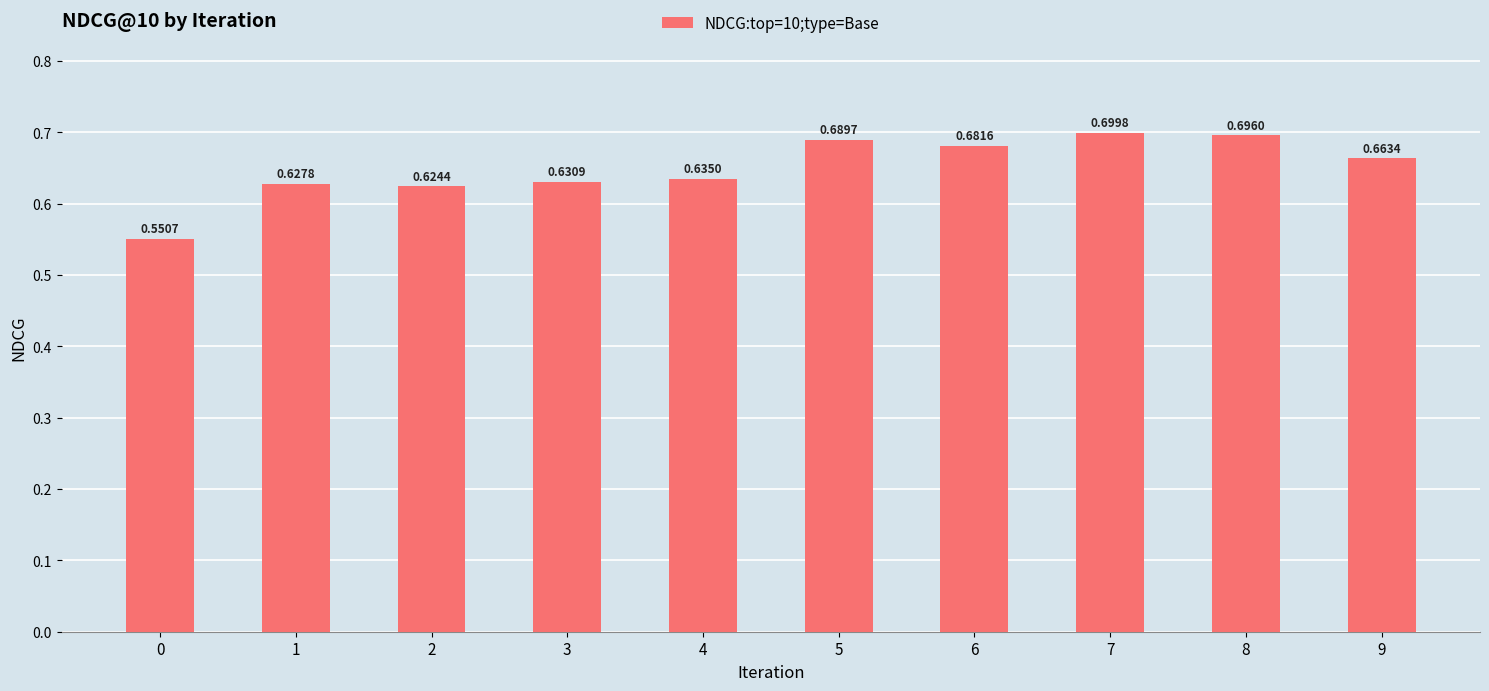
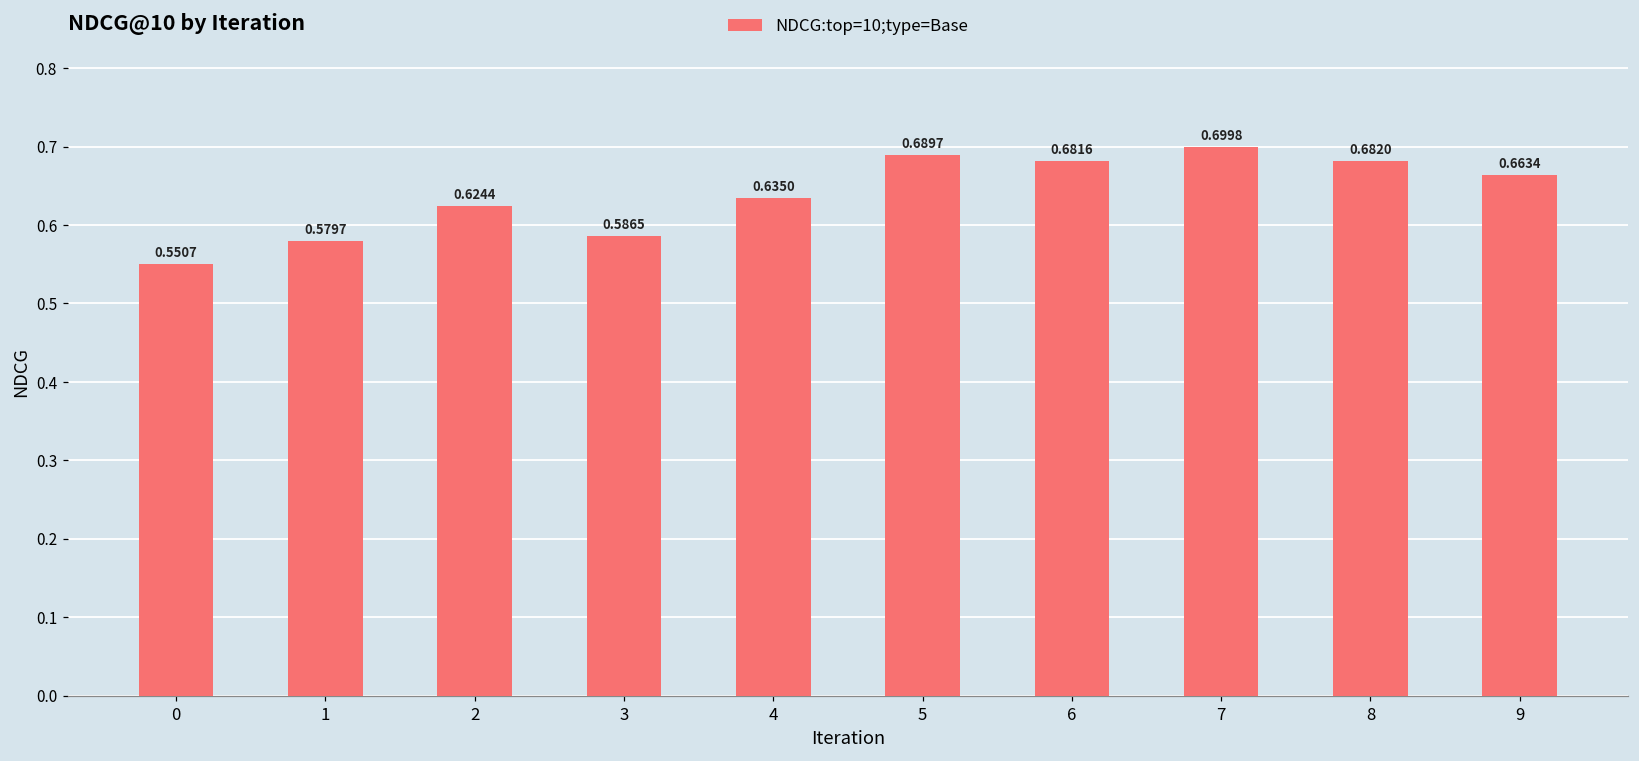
  {
    "0": 0.5507,
-   "1": 0.6278,
+   "1": 0.5797,
    "2": 0.6244,
-   "3": 0.6309,
+   "3": 0.5865,
    "4": 0.6350,
    "5": 0.6897,
    "6": 0.6816,
    "7": 0.6998,
-   "8": 0.6960,
+   "8": 0.6820,
    "9": 0.6634
  }
